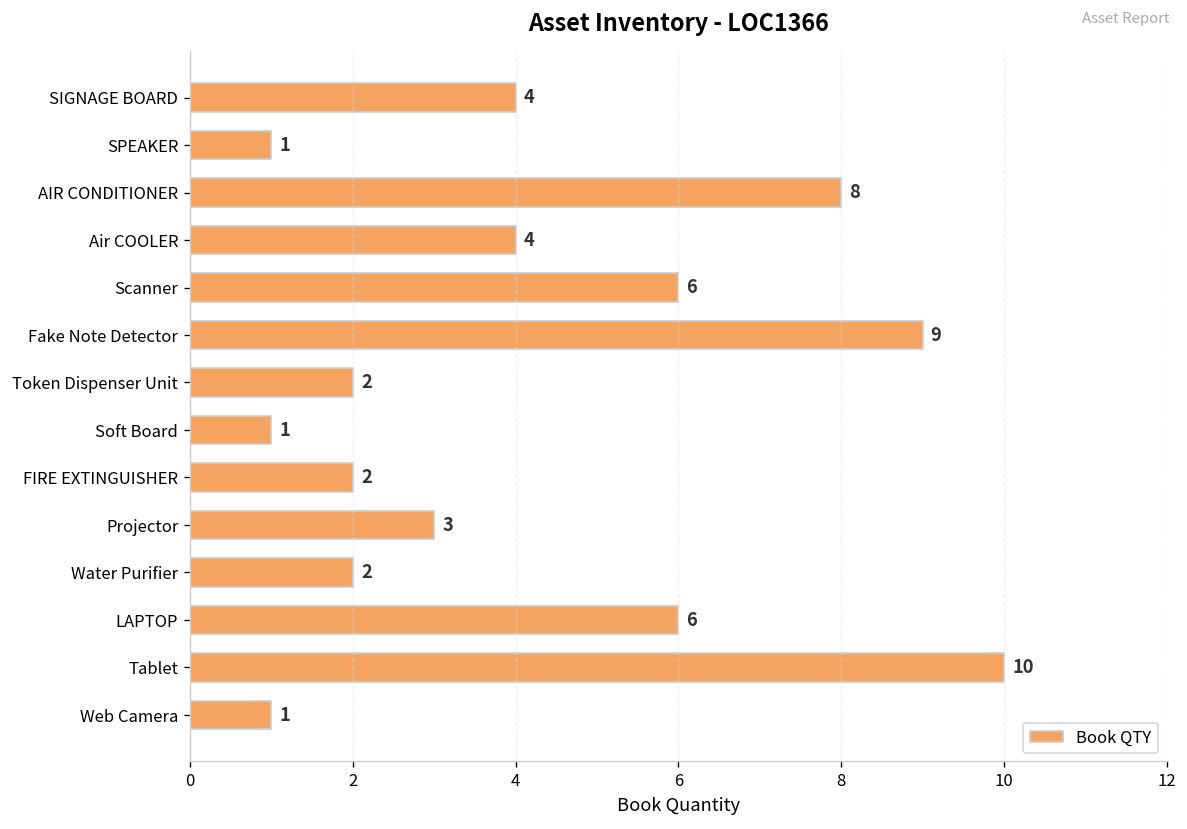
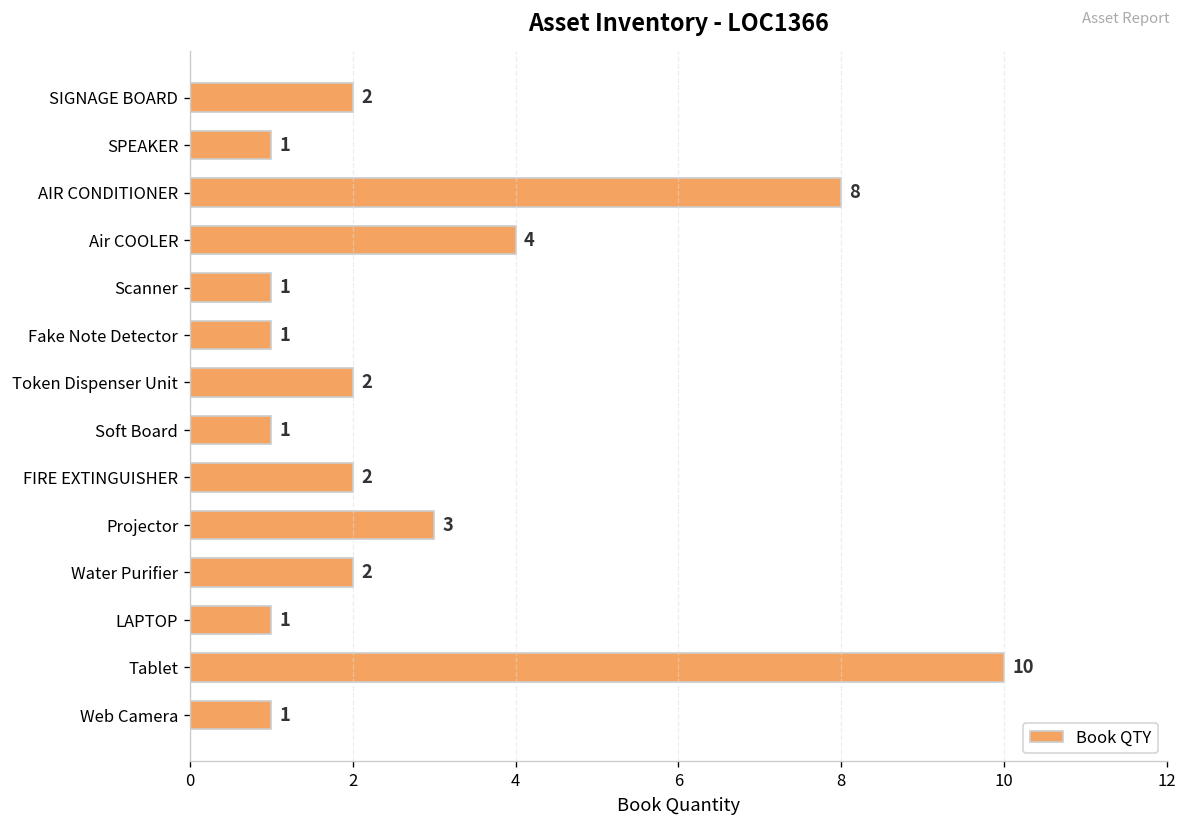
  {
-   "SIGNAGE BOARD": 4,
+   "SIGNAGE BOARD": 2,
    "SPEAKER": 1,
    "AIR CONDITIONER": 8,
    "Air COOLER": 4,
-   "Scanner": 6,
-   "Fake Note Detector": 9,
+   "Scanner": 1,
+   "Fake Note Detector": 1,
    "Token Dispenser Unit": 2,
    "Soft Board": 1,
    "FIRE EXTINGUISHER": 2,
    "Projector": 3,
    "Water Purifier": 2,
-   "LAPTOP": 6,
+   "LAPTOP": 1,
    "Tablet": 10,
    "Web Camera": 1
  }
